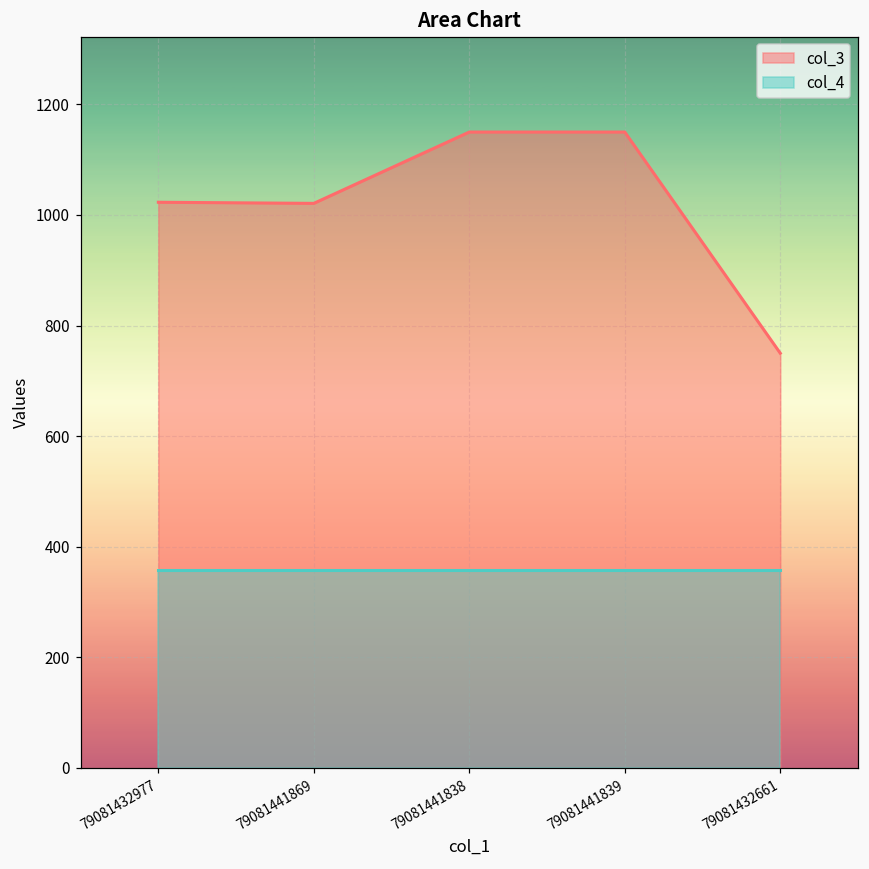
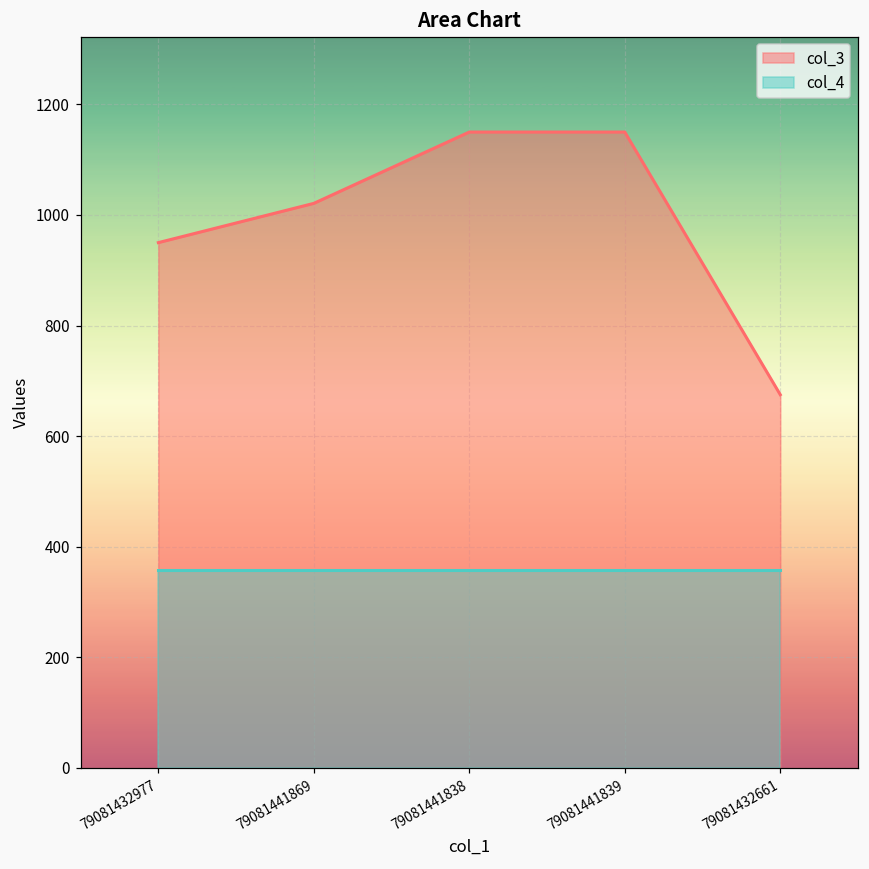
  {
    "col_3": {
-     "79081432977": 1020,
+     "79081432977": 950,
      "79081441869": 1020,
      "79081441838": 1150,
      "79081441839": 1150,
-     "79081432661": 750
+     "79081432661": 680
    },
    "col_4": {
      "79081432977": 360,
      "79081441869": 360,
      "79081441838": 360,
      "79081441839": 360,
      "79081432661": 360
    }
  }
